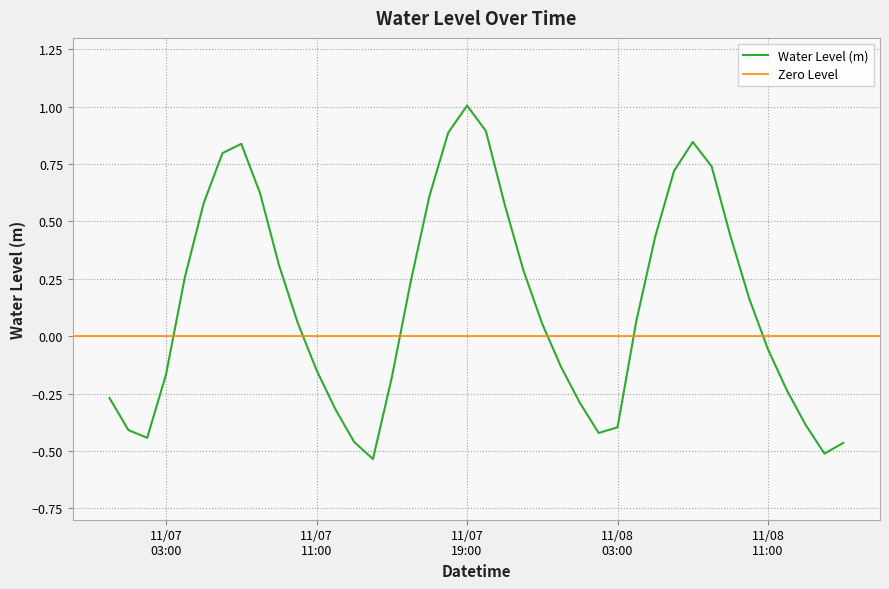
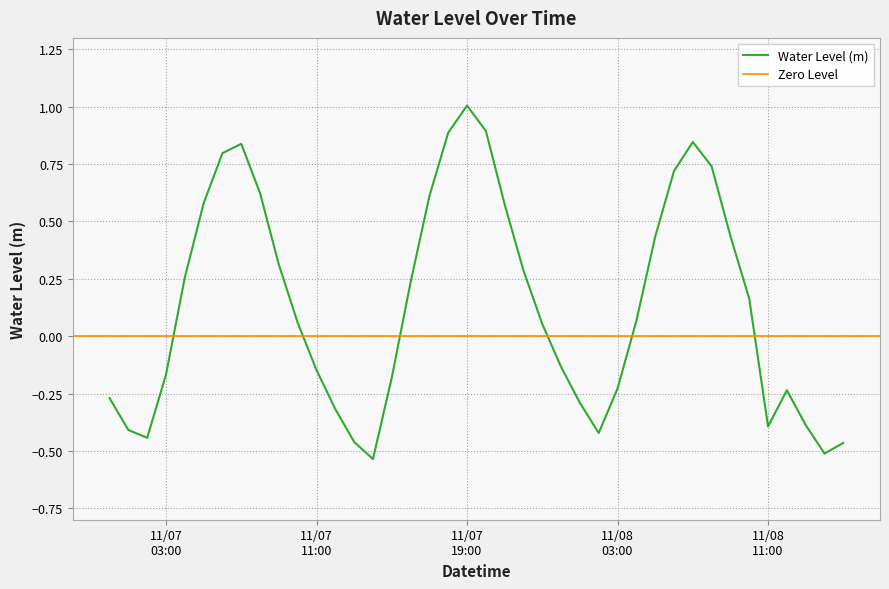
  {
    "11/07 03:00": -0.17,
    "11/07 11:00": -0.15,
    "11/07 19:00": 1.00,
-   "11/08 03:00": -0.40,
-   "11/08 11:00": -0.06
+   "11/08 03:00": -0.23,
+   "11/08 11:00": -0.39
  }
